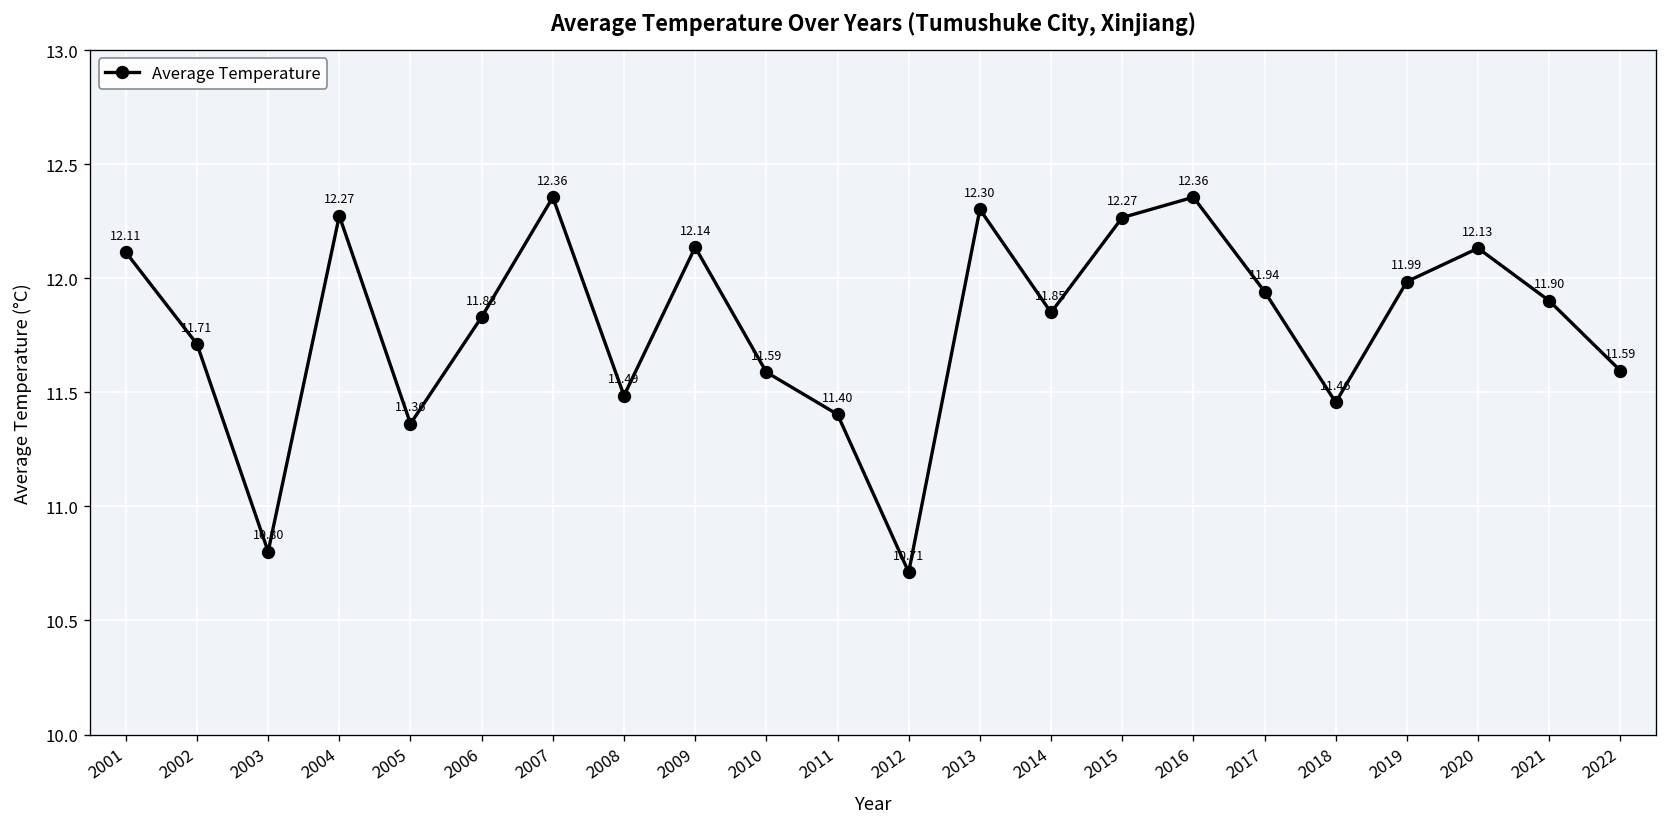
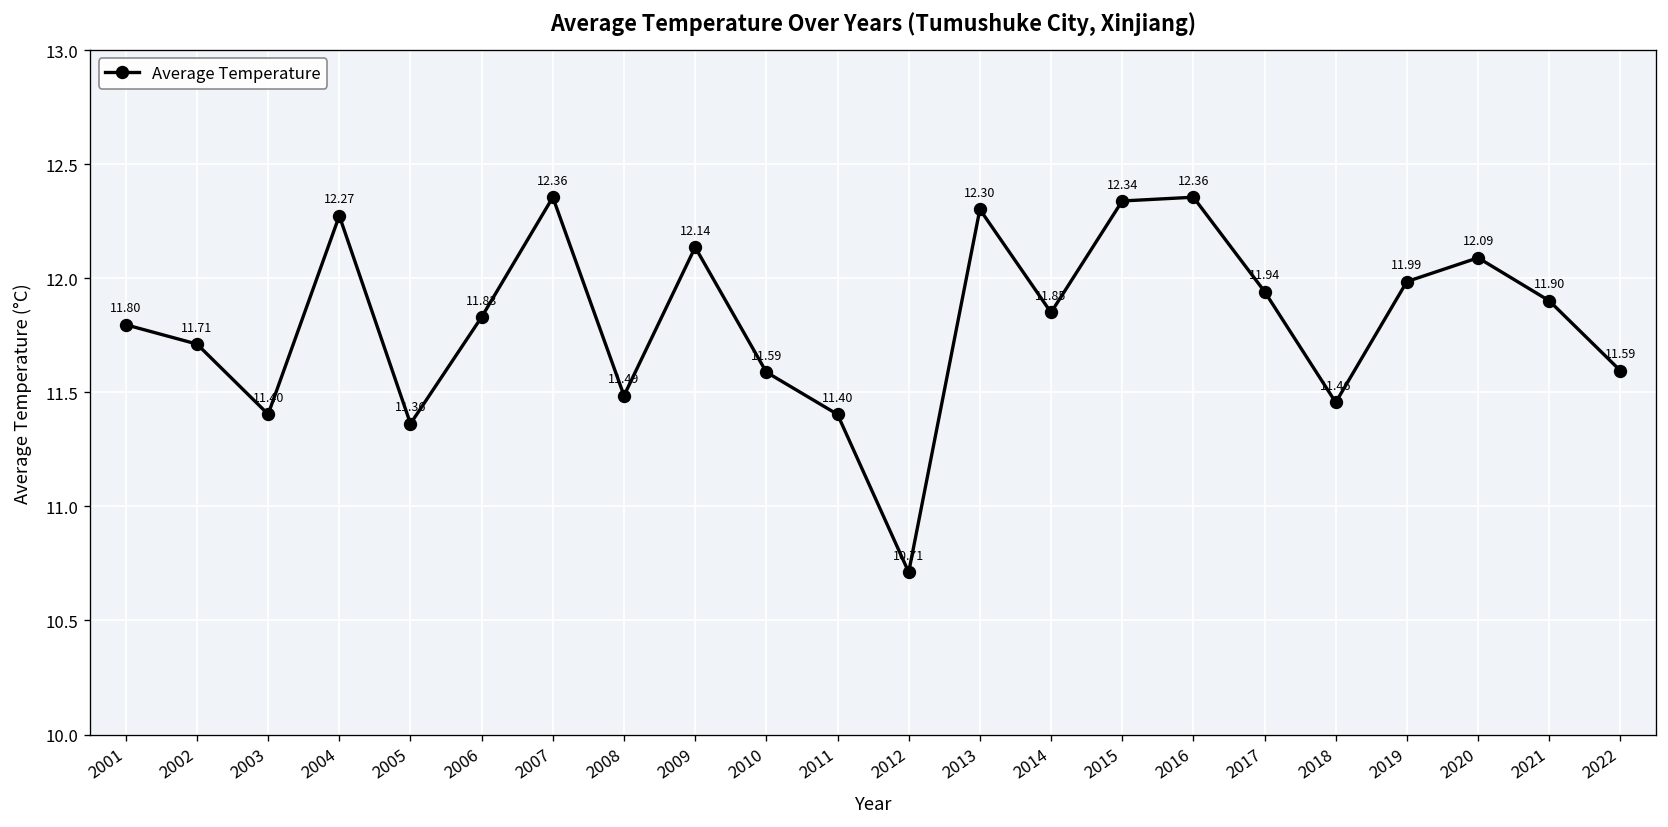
  {
-   "2001": 12.11,
+   "2001": 11.80,
    "2002": 11.71,
-   "2003": 10.80,
+   "2003": 11.40,
    "2004": 12.27,
    "2005": 11.36,
    "2006": 11.83,
    "2007": 12.36,
    "2008": 11.49,
    "2009": 12.14,
    "2010": 11.59,
    "2011": 11.40,
    "2012": 10.71,
    "2013": 12.30,
    "2014": 11.85,
-   "2015": 12.27,
+   "2015": 12.34,
    "2016": 12.36,
    "2017": 11.94,
    "2018": 11.46,
    "2019": 11.99,
-   "2020": 12.13,
+   "2020": 12.09,
    "2021": 11.90,
    "2022": 11.59
  }
